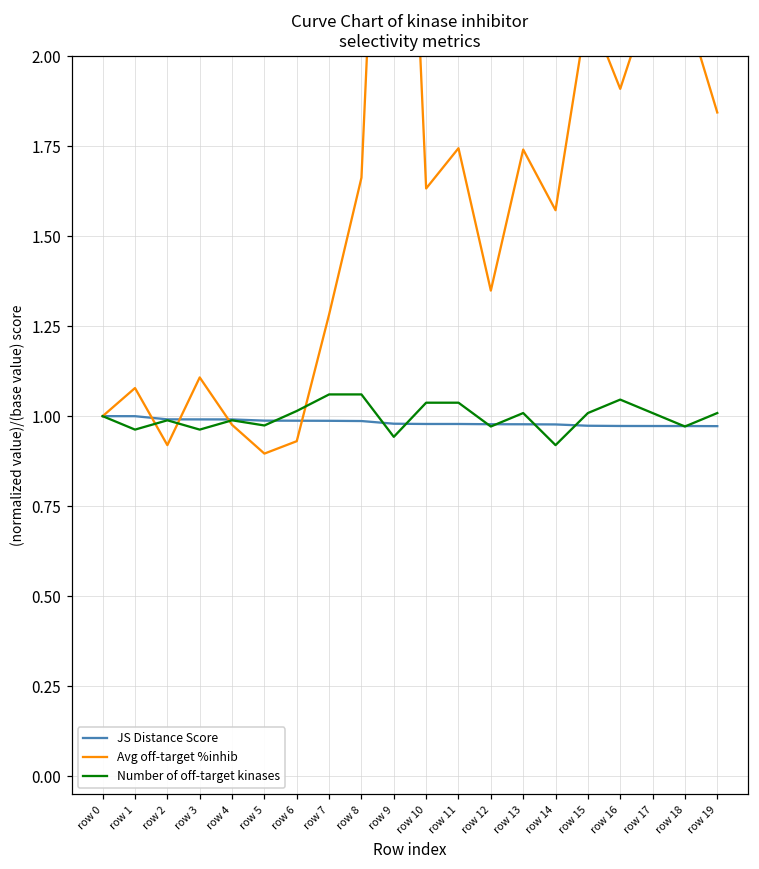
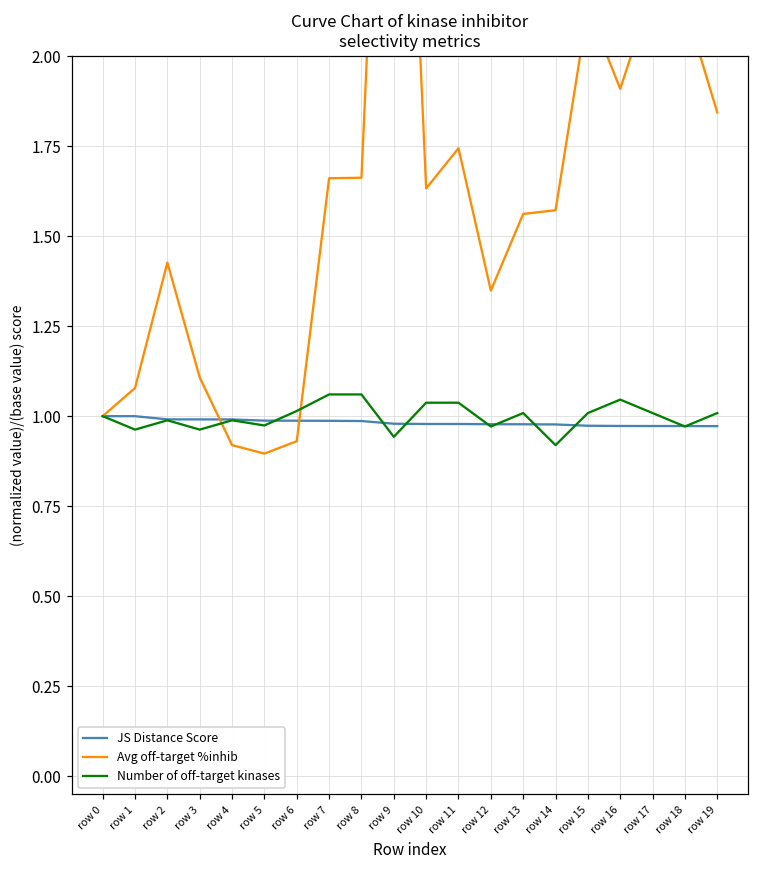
  {
    "JS Distance Score": {
      "row 1": 1.00,
      "row 3": 0.99,
      "row 5": 0.99,
      "row 6": 0.99,
      "row 7": 0.99,
      "row 8": 0.99,
      "row 9": 0.98,
      "row 10": 0.98,
      "row 11": 0.98,
      "row 13": 0.98,
      "row 14": 0.98,
      "row 15": 0.97,
      "row 16": 0.97,
      "row 17": 0.97,
      "row 19": 0.97
    },
    "Avg off-target %inhib": {
      "row 1": 1.08,
-     "row 2": 0.92,
+     "row 2": 1.43,
      "row 3": 1.11,
-     "row 4": 0.98,
+     "row 4": 0.92,
      "row 5": 0.90,
      "row 6": 0.93,
-     "row 7": 1.28,
+     "row 7": 1.66,
      "row 8": 1.66,
      "row 10": 1.63,
      "row 11": 1.74,
      "row 12": 1.35,
-     "row 13": 1.74,
+     "row 13": 1.56,
      "row 14": 1.57,
      "row 16": 1.91,
      "row 19": 1.84
    },
    "Number of off-target kinases": {
      "row 1": 0.96,
      "row 3": 0.96,
      "row 5": 0.97,
      "row 6": 1.01,
      "row 7": 1.06,
      "row 8": 1.06,
      "row 9": 0.94,
      "row 10": 1.04,
      "row 11": 1.04,
      "row 13": 1.01,
      "row 14": 0.92,
      "row 15": 1.01,
      "row 16": 1.05,
      "row 17": 1.01,
      "row 19": 1.01
    }
  }
